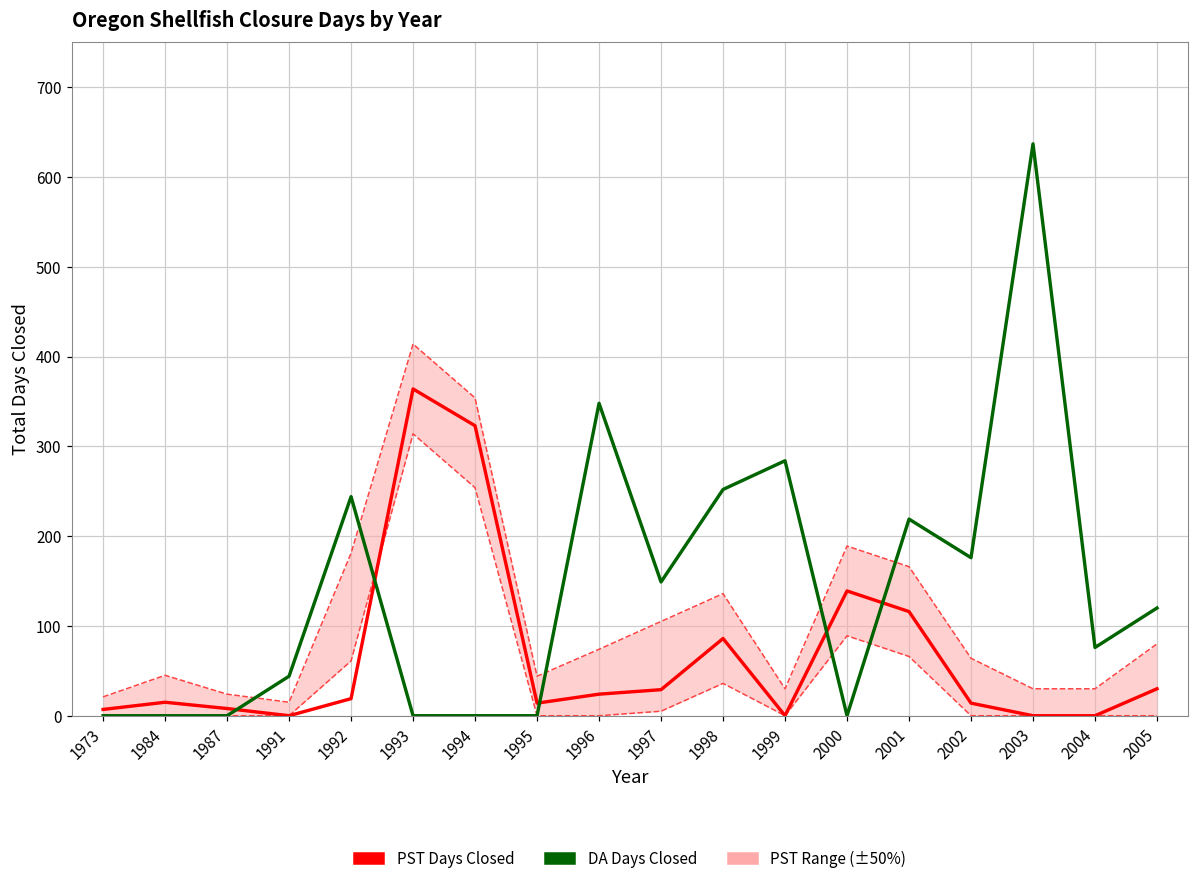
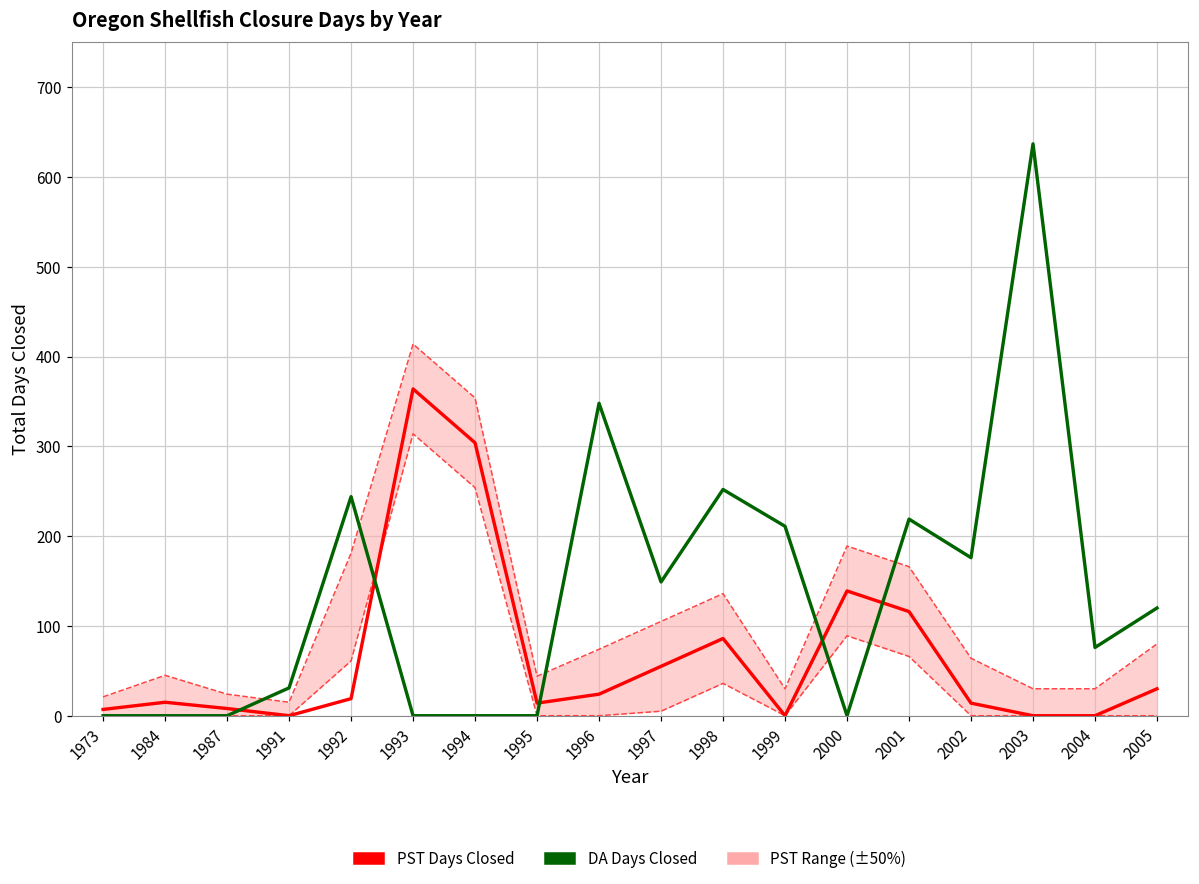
  {
    "PST Days Closed": {
      "1973": 10,
      "1984": 20,
      "1987": 10,
      "1992": 20,
      "1993": 360,
-     "1994": 320,
+     "1994": 300,
      "1995": 10,
      "1996": 20,
-     "1997": 30,
+     "1997": 60,
      "1998": 90,
      "2000": 140,
      "2001": 120,
      "2002": 10,
      "2005": 30
    },
    "DA Days Closed": {
-     "1991": 40,
+     "1991": 30,
      "1992": 240,
      "1993": 0,
      "1994": 0,
      "1996": 350,
      "1997": 150,
      "1998": 250,
-     "1999": 280,
+     "1999": 210,
      "2000": 0,
      "2001": 220,
      "2002": 180,
      "2003": 640,
      "2004": 80,
      "2005": 120
    }
  }
